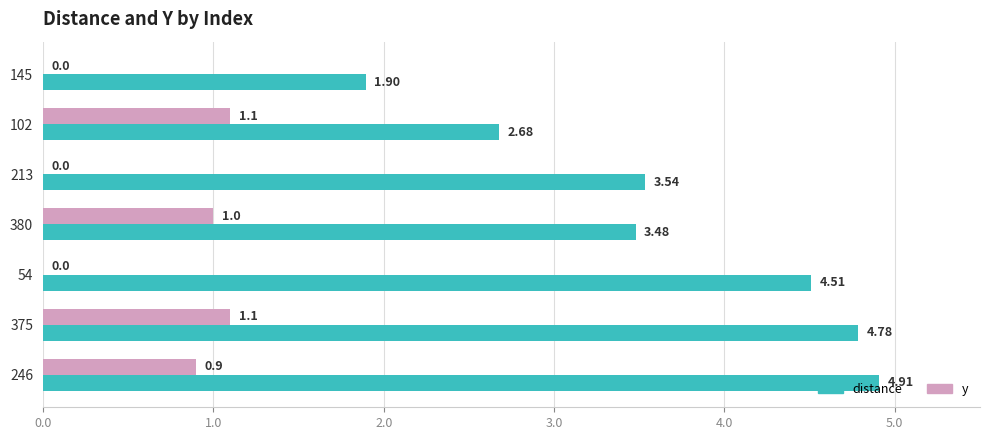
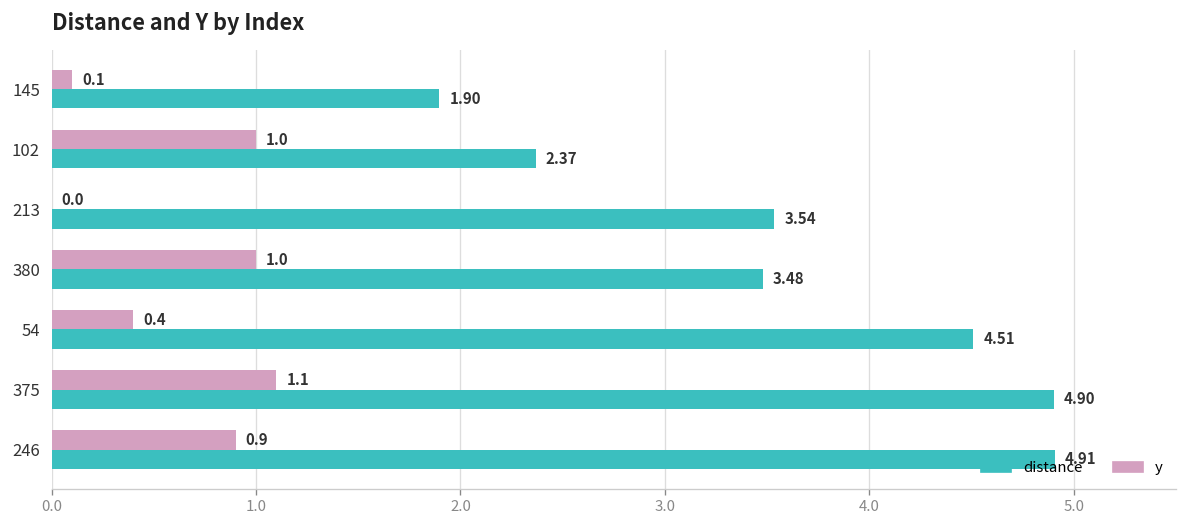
  {
    "distance": {
      "145": 1.90,
-     "102": 2.68,
+     "102": 2.37,
      "213": 3.54,
      "380": 3.48,
      "54": 4.51,
-     "375": 4.78,
+     "375": 4.90,
      "246": 4.91
    },
    "y": {
-     "145": 0.0,
-     "102": 1.1,
+     "145": 0.1,
+     "102": 1.0,
      "213": 0.0,
      "380": 1.0,
-     "54": 0.0,
+     "54": 0.4,
      "375": 1.1,
      "246": 0.9
    }
  }
